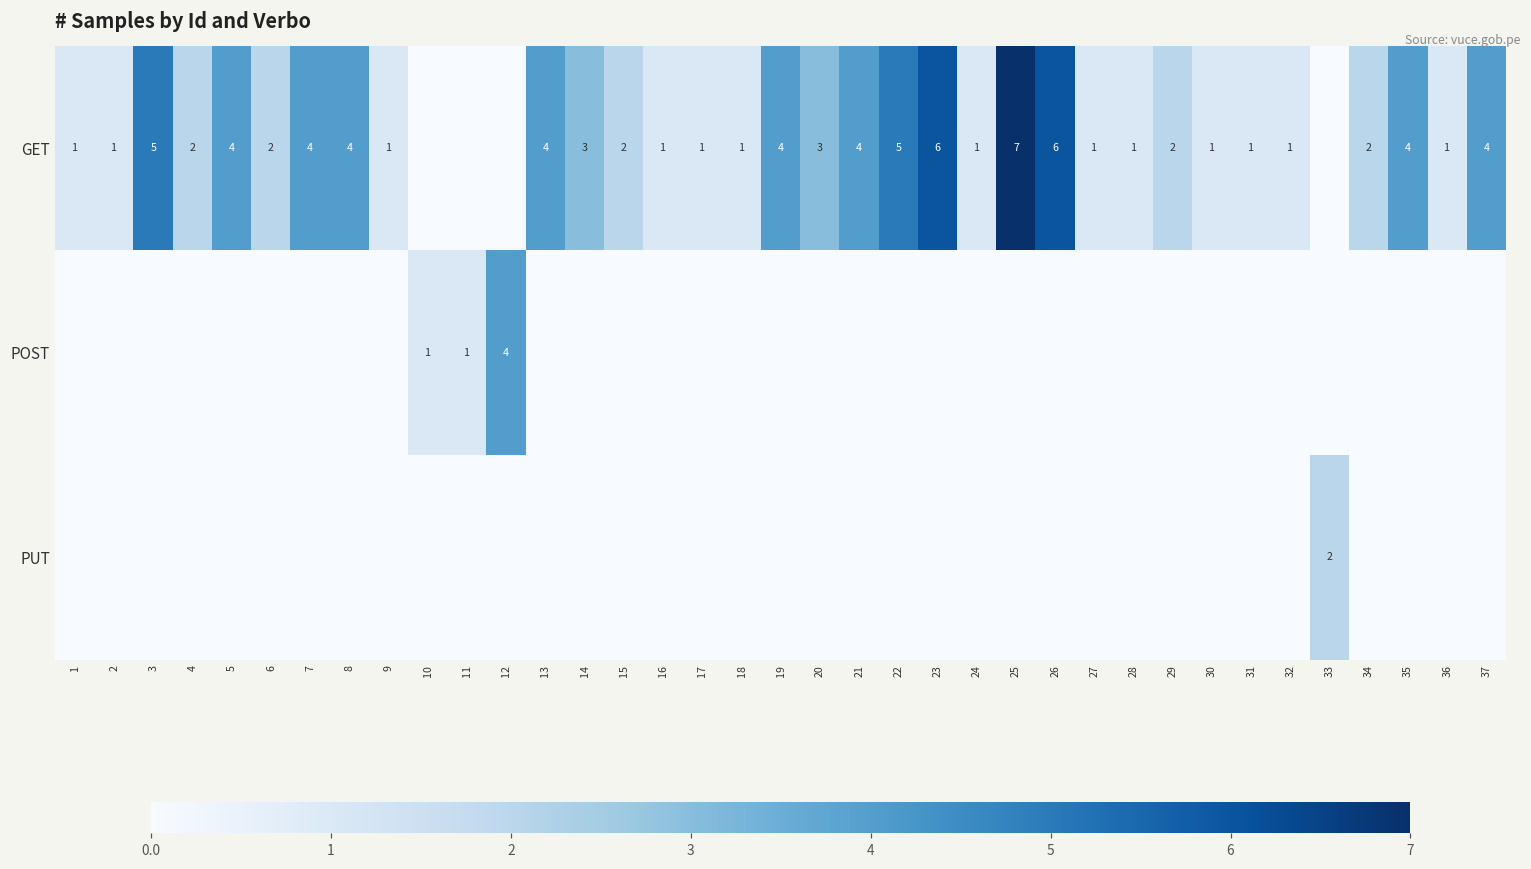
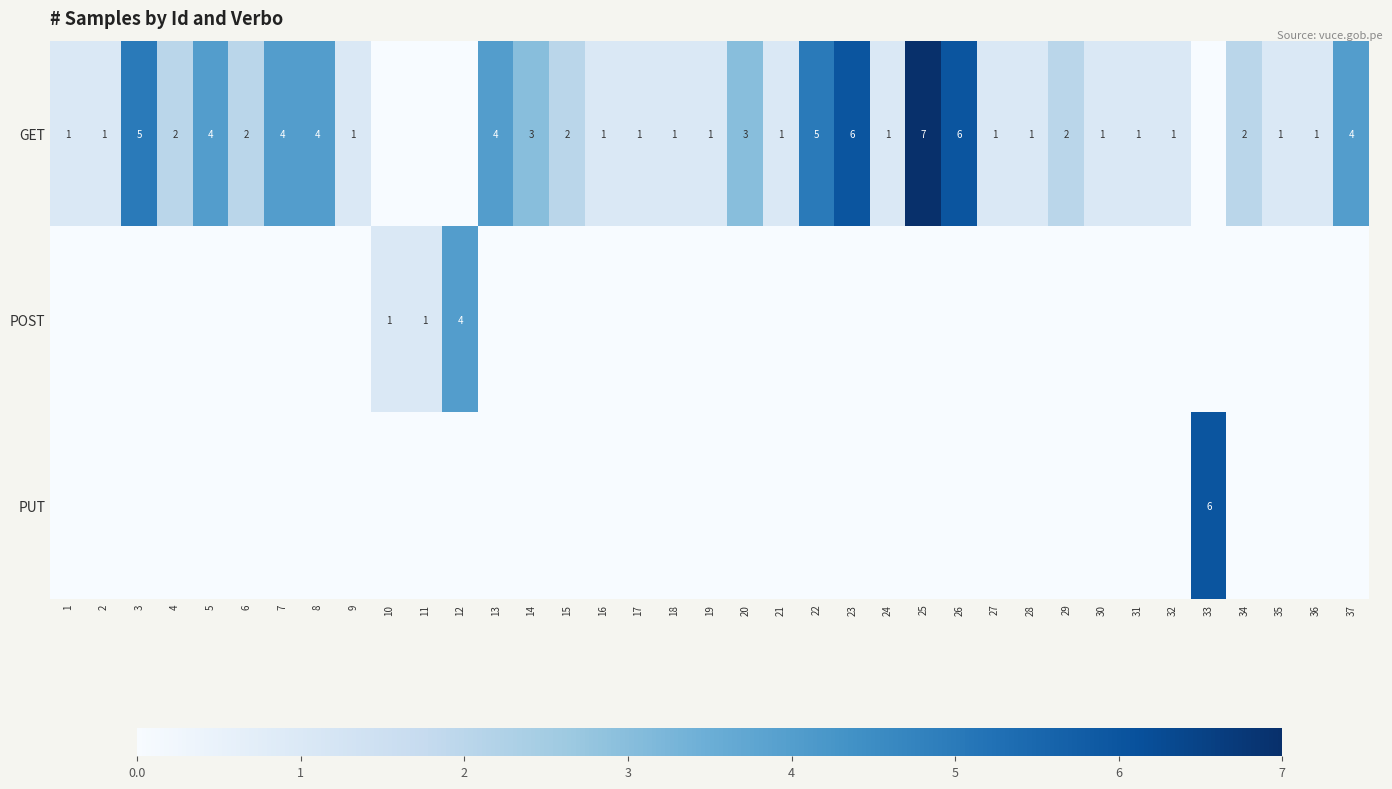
  {
    "GET": {
      "1": 1,
      "2": 1,
      "3": 5,
      "4": 2,
      "5": 4,
      "6": 2,
      "7": 4,
      "8": 4,
      "9": 1,
      "13": 4,
      "14": 3,
      "15": 2,
      "16": 1,
      "17": 1,
      "18": 1,
-     "19": 4,
+     "19": 1,
      "20": 3,
-     "21": 4,
+     "21": 1,
      "22": 5,
      "23": 6,
      "24": 1,
      "25": 7,
      "26": 6,
      "27": 1,
      "28": 1,
      "29": 2,
      "30": 1,
      "31": 1,
      "32": 1,
      "34": 2,
-     "35": 4,
+     "35": 1,
      "36": 1,
      "37": 4
    },
    "POST": {
      "10": 1,
      "11": 1,
      "12": 4
    },
    "PUT": {
-     "33": 2
+     "33": 6
    }
  }
